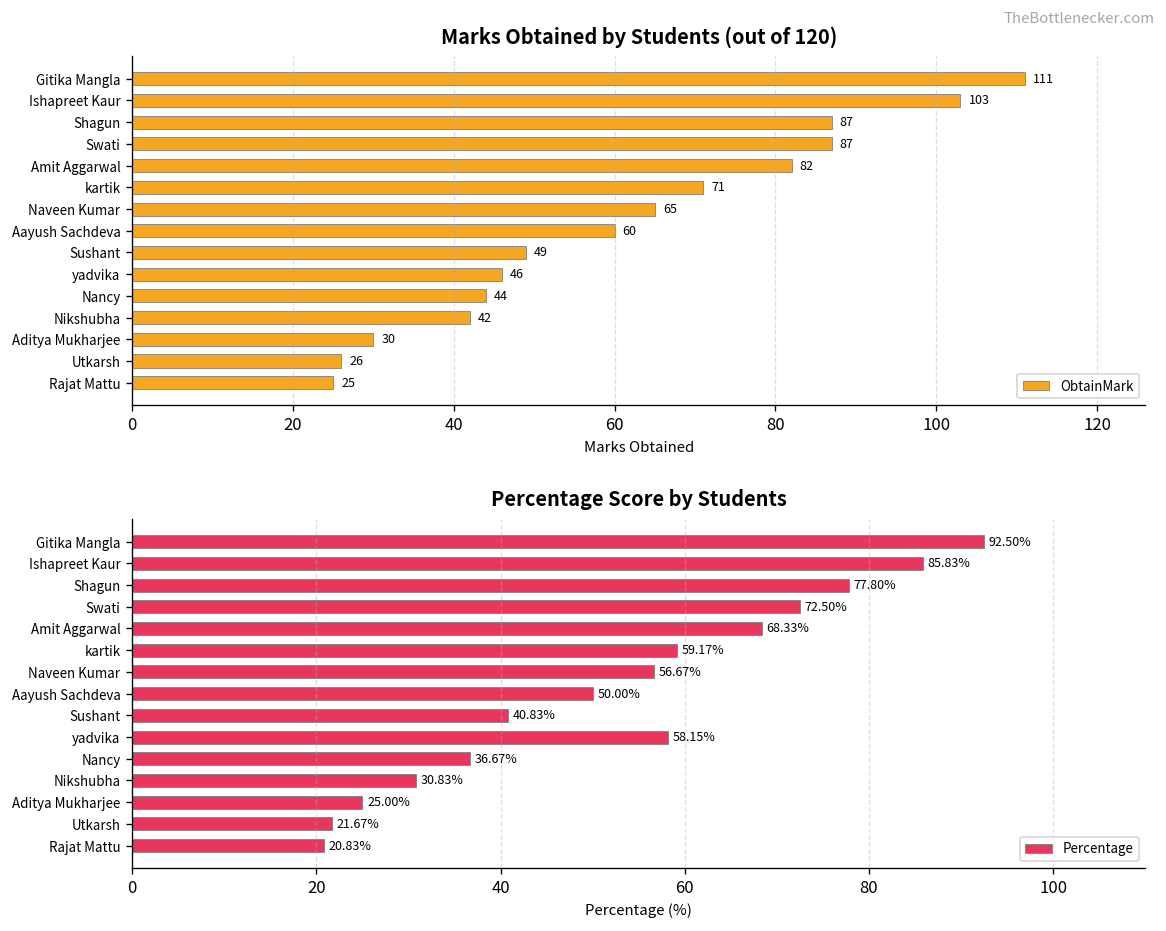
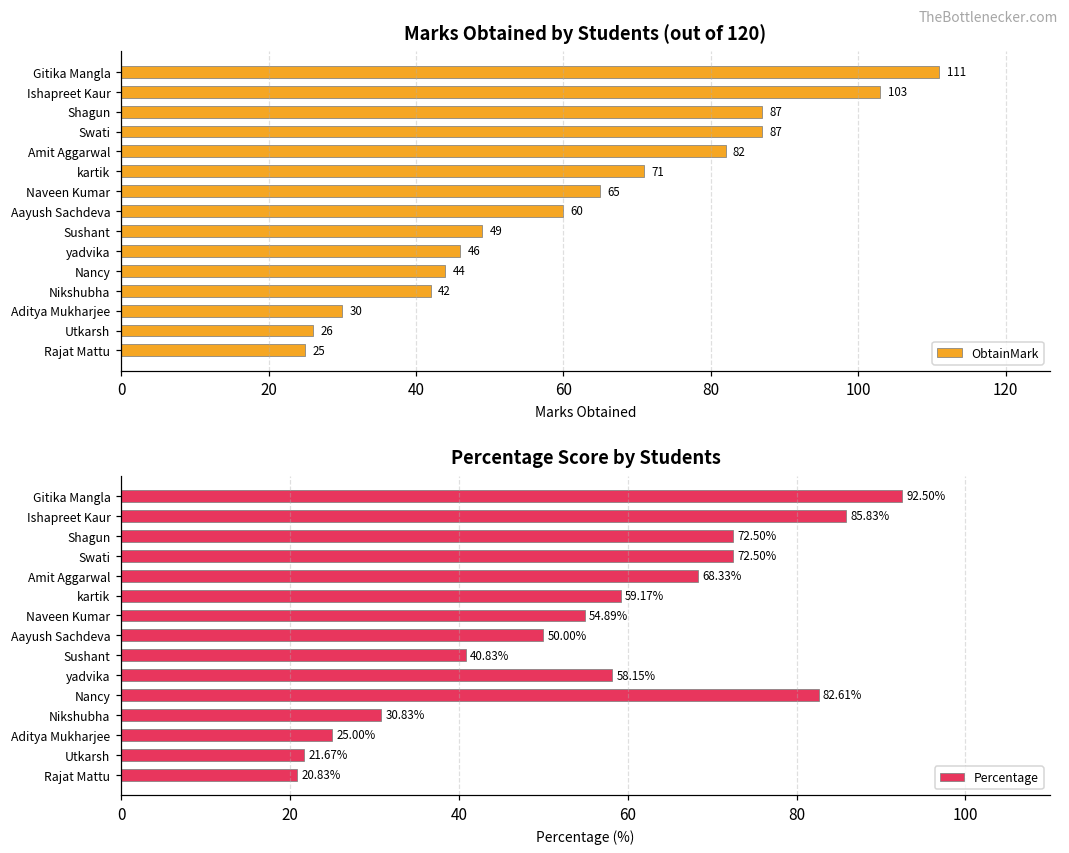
  {
    "Marks Obtained by Students (out of 120)": {
      "Gitika Mangla": "111",
      "Ishapreet Kaur": "103",
      "Shagun": "87",
      "Swati": "87",
      "Amit Aggarwal": "82",
      "kartik": "71",
      "Naveen Kumar": "65",
      "Aayush Sachdeva": "60",
      "Sushant": "49",
      "yadvika": "46",
      "Nancy": "44",
      "Nikshubha": "42",
      "Aditya Mukharjee": "30",
      "Utkarsh": "26",
      "Rajat Mattu": "25"
    },
    "Percentage Score by Students": {
      "Gitika Mangla": "92.50%",
      "Ishapreet Kaur": "85.83%",
-     "Shagun": "77.80%",
+     "Shagun": "72.50%",
      "Swati": "72.50%",
      "Amit Aggarwal": "68.33%",
      "kartik": "59.17%",
-     "Naveen Kumar": "56.67%",
+     "Naveen Kumar": "54.89%",
      "Aayush Sachdeva": "50.00%",
      "Sushant": "40.83%",
      "yadvika": "58.15%",
-     "Nancy": "36.67%",
+     "Nancy": "82.61%",
      "Nikshubha": "30.83%",
      "Aditya Mukharjee": "25.00%",
      "Utkarsh": "21.67%",
      "Rajat Mattu": "20.83%"
    }
  }
